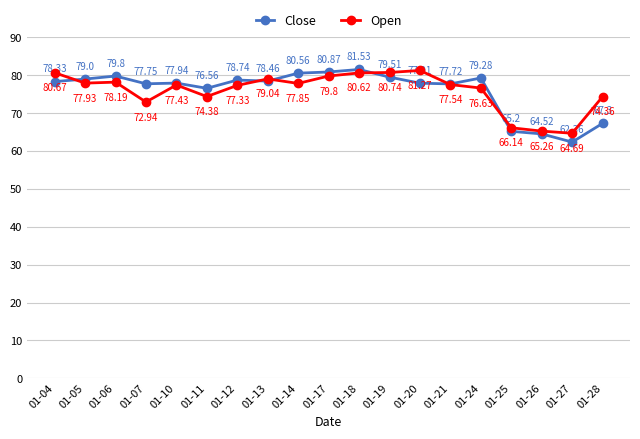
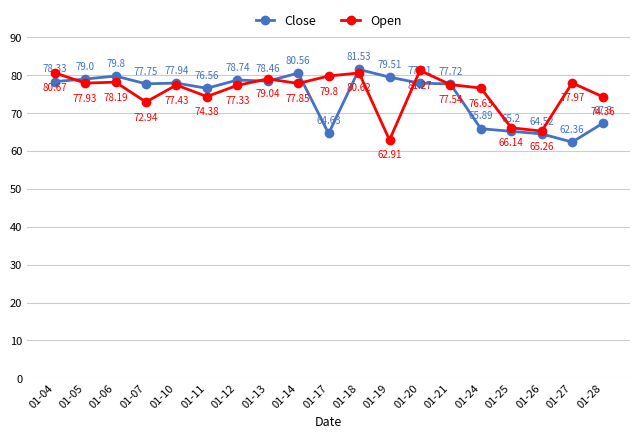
  {
    "Close": {
      "01-05": 79.0,
      "01-06": 79.8,
      "01-07": 77.75,
      "01-11": 76.56,
      "01-12": 78.74,
      "01-14": 80.56,
-     "01-17": 80.87,
+     "01-17": 64.63,
      "01-18": 81.53,
      "01-19": 79.51,
-     "01-24": 79.28,
+     "01-24": 65.89,
      "01-25": 65.2,
      "01-26": 64.52,
      "01-27": 62.36
    },
    "Open": {
      "01-05": 77.93,
      "01-06": 78.19,
      "01-07": 72.94,
      "01-11": 74.38,
      "01-12": 77.33,
      "01-14": 77.85,
      "01-17": 79.8,
      "01-18": 80.62,
-     "01-19": 80.74,
+     "01-19": 62.91,
      "01-24": 76.63,
      "01-25": 66.14,
      "01-26": 65.26,
-     "01-27": 64.69
+     "01-27": 77.97
    }
  }
